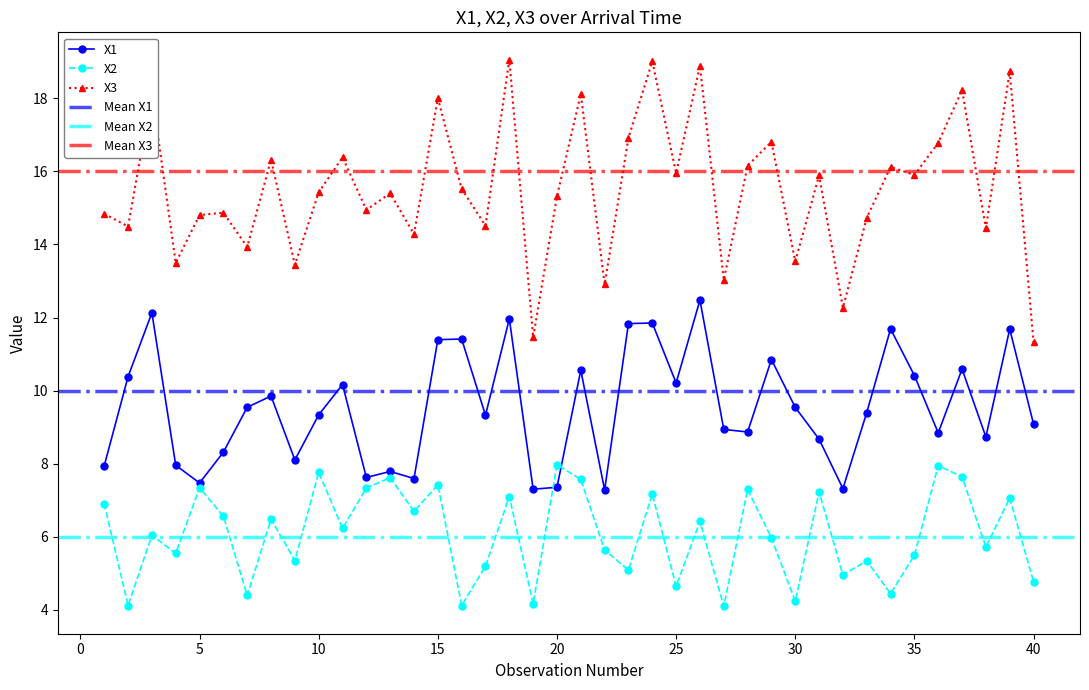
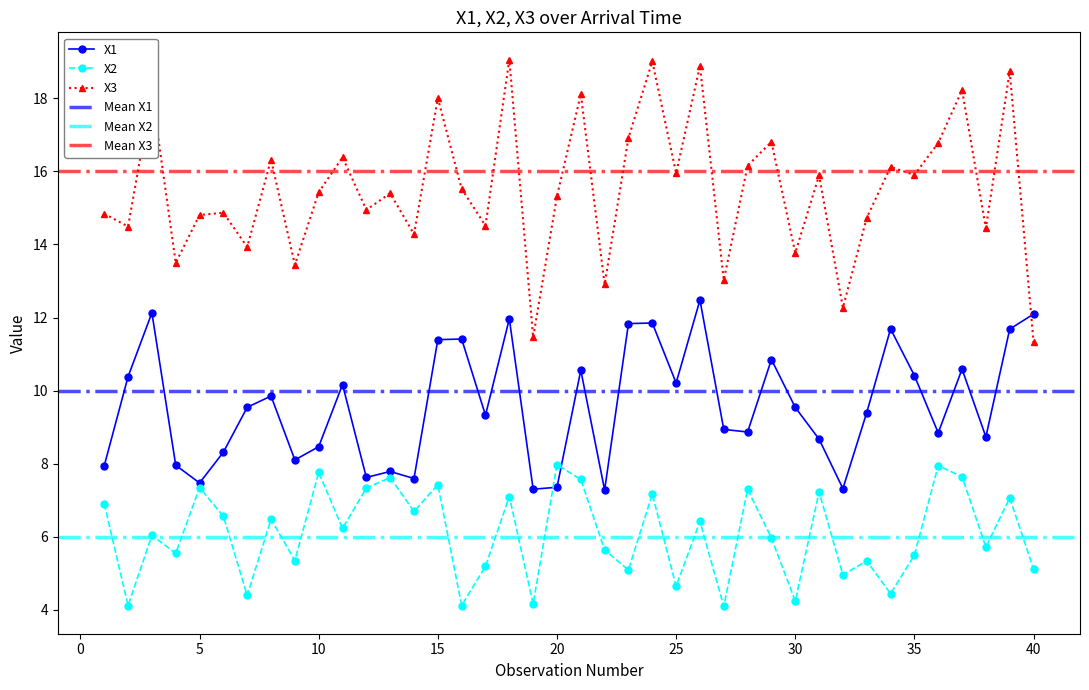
  {
    "X1": {
      "5": 7.5,
-     "10": 9.3,
+     "10": 8.5,
      "15": 11.4,
      "20": 7.4,
      "25": 10.2,
      "30": 9.5,
      "35": 10.4,
-     "40": 9.1
+     "40": 12.1
    },
    "X2": {
      "5": 7.3,
      "10": 7.8,
      "15": 7.4,
      "20": 8.0,
      "25": 4.6,
      "30": 4.2,
      "35": 5.5,
-     "40": 4.8
+     "40": 5.1
    },
    "X3": {
      "5": 14.8,
      "10": 15.4,
      "15": 18.0,
      "20": 15.3,
      "25": 16.0,
-     "30": 13.5,
+     "30": 13.8,
      "35": 15.9,
      "40": 11.3
    }
  }
